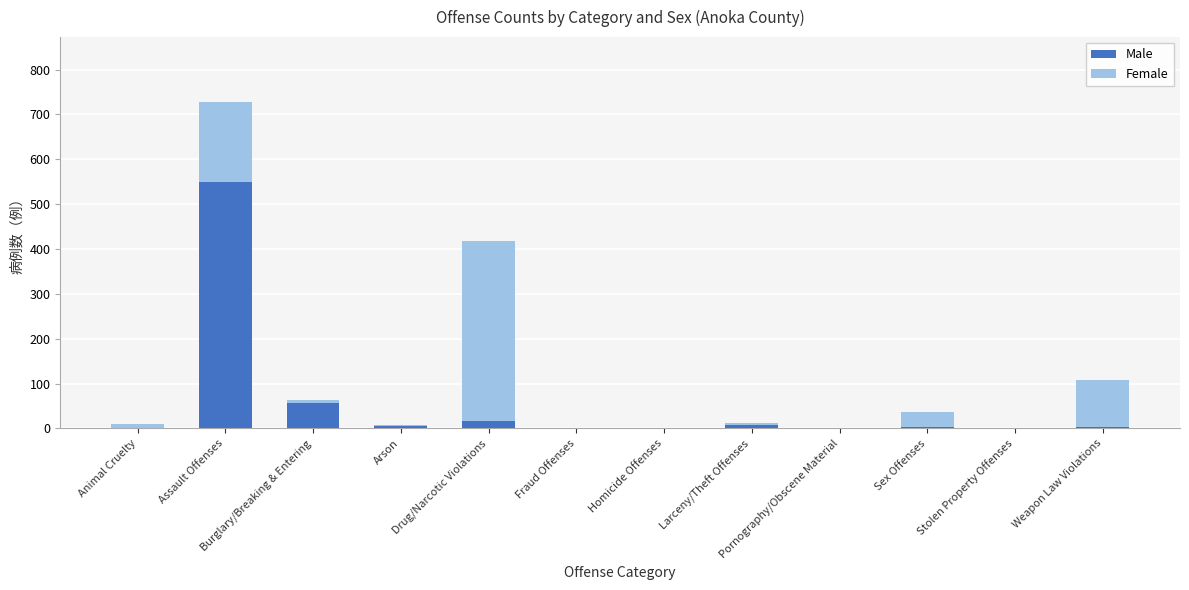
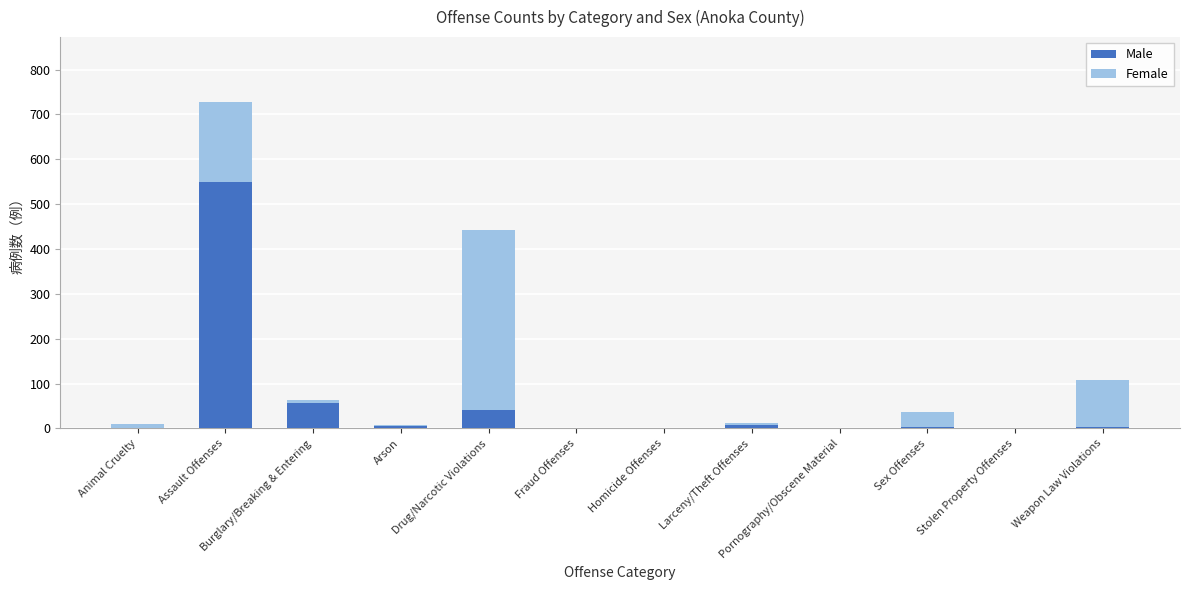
  {
    "Male": {
      "Assault Offenses": 550,
      "Burglary/Breaking & Entering": 60,
-     "Drug/Narcotic Violations": 20,
+     "Drug/Narcotic Violations": 40,
      "Larceny/Theft Offenses": 10
    },
    "Female": {
      "Animal Cruelty": 10,
      "Assault Offenses": 180,
      "Burglary/Breaking & Entering": 10,
      "Drug/Narcotic Violations": 400,
      "Homicide Offenses": 0,
      "Pornography/Obscene Material": 0,
      "Sex Offenses": 30,
      "Stolen Property Offenses": 0,
      "Weapon Law Violations": 100
    }
  }
